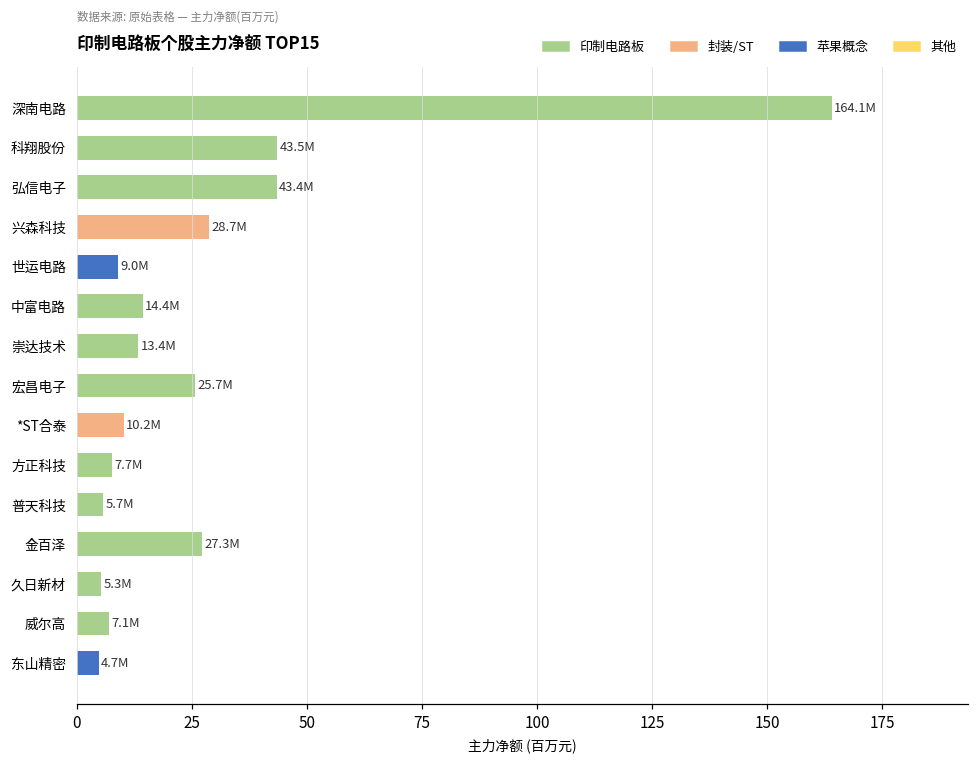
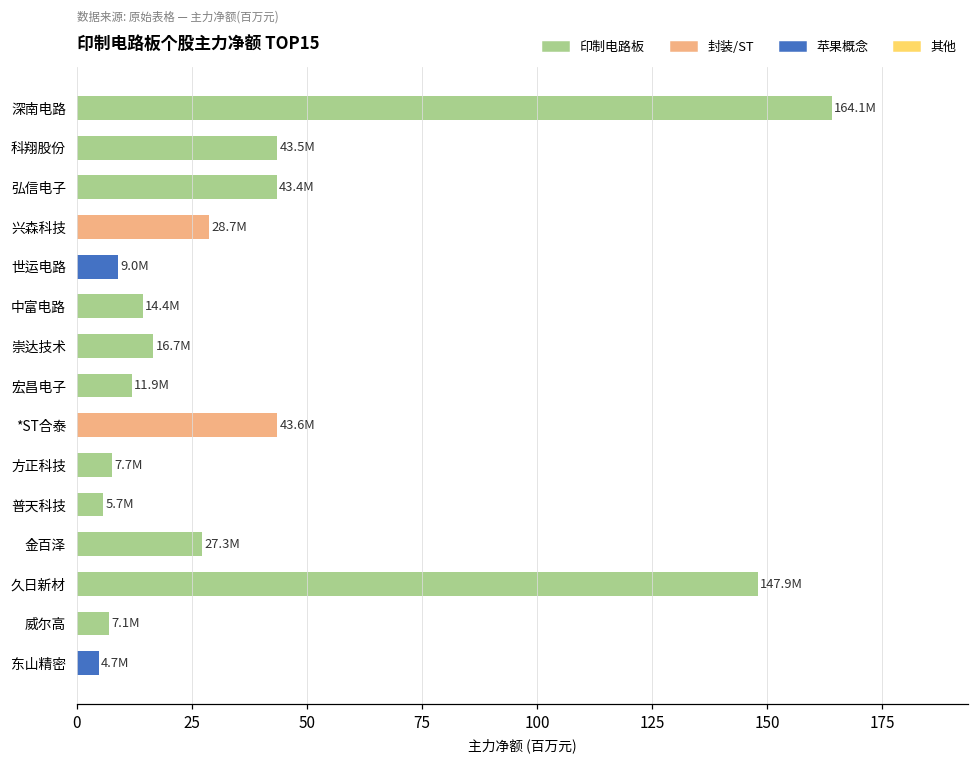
  {
    "深南电路": "164.1M",
    "科翔股份": "43.5M",
    "弘信电子": "43.4M",
    "兴森科技": "28.7M",
    "世运电路": "9.0M",
    "中富电路": "14.4M",
-   "崇达技术": "13.4M",
-   "宏昌电子": "25.7M",
-   "*ST合泰": "10.2M",
+   "崇达技术": "16.7M",
+   "宏昌电子": "11.9M",
+   "*ST合泰": "43.6M",
    "方正科技": "7.7M",
    "普天科技": "5.7M",
    "金百泽": "27.3M",
-   "久日新材": "5.3M",
+   "久日新材": "147.9M",
    "威尔高": "7.1M",
    "东山精密": "4.7M"
  }
